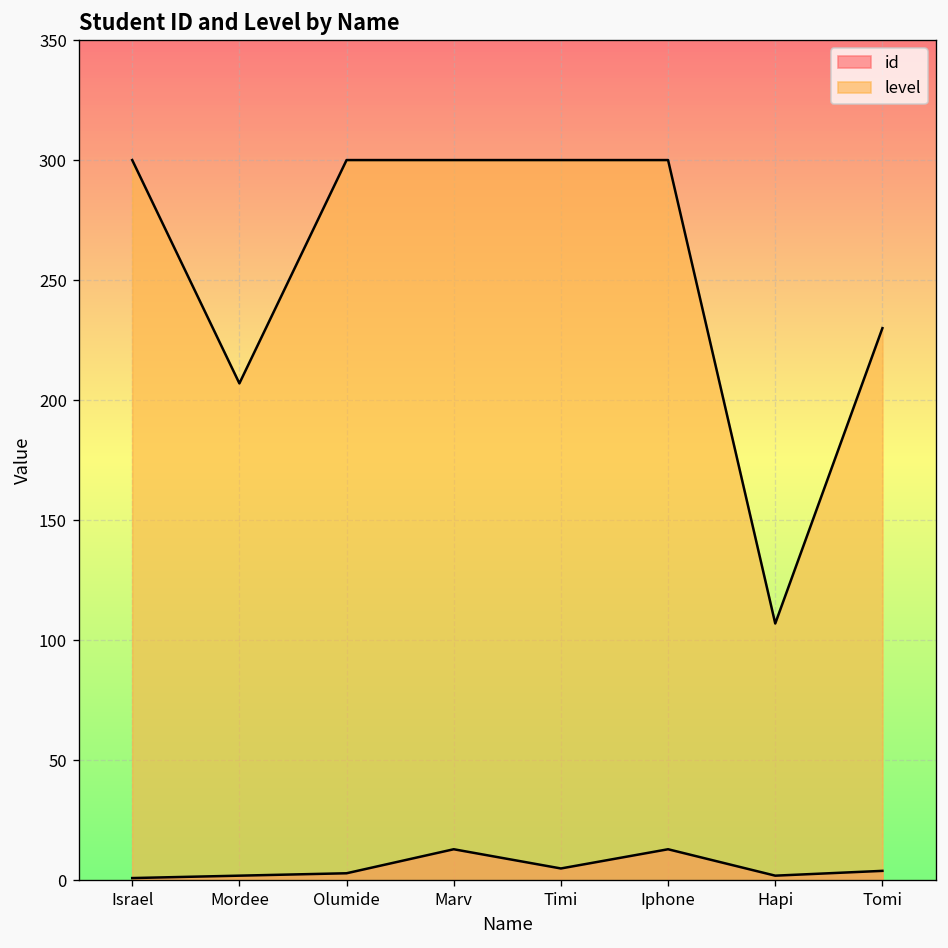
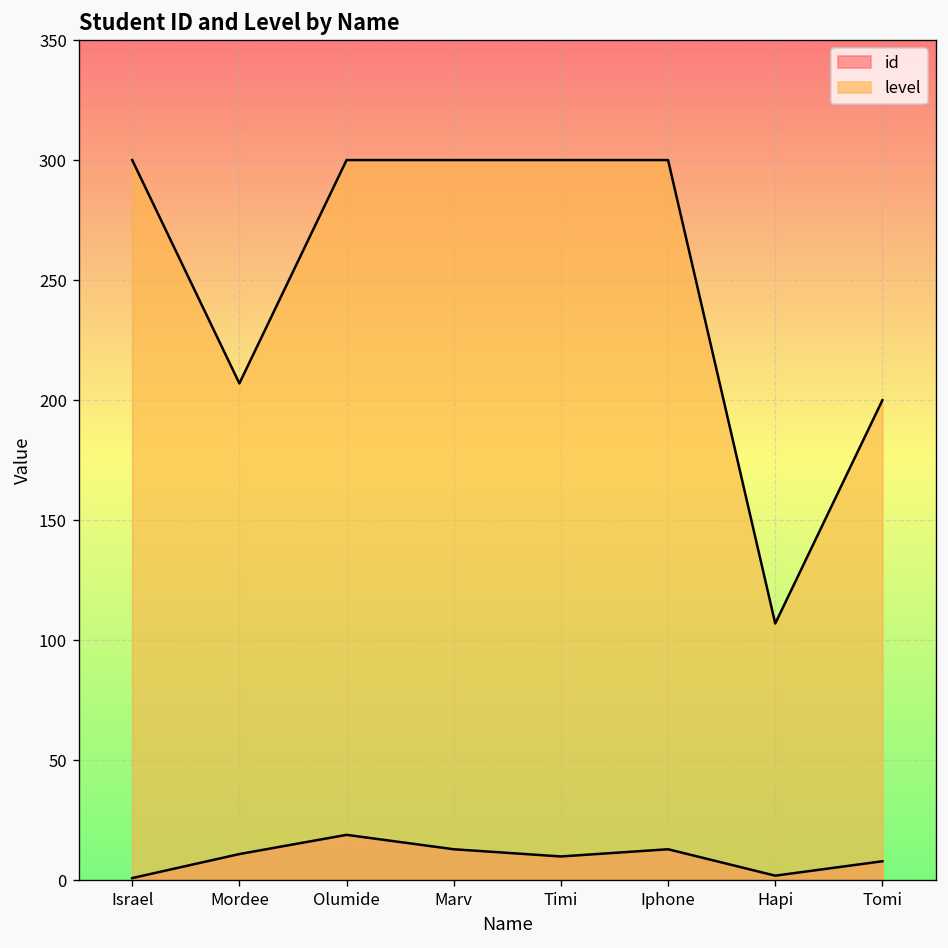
  {
    "id": {
      "Israel": 1,
-     "Mordee": 2,
-     "Olumide": 3,
+     "Mordee": 11,
+     "Olumide": 19,
      "Marv": 13,
-     "Timi": 5,
+     "Timi": 10,
      "Iphone": 13,
      "Hapi": 2,
-     "Tomi": 4
+     "Tomi": 8
    },
    "level": {
      "Israel": 300,
      "Mordee": 207,
      "Olumide": 300,
      "Marv": 300,
      "Timi": 300,
      "Iphone": 300,
      "Hapi": 107,
-     "Tomi": 230
+     "Tomi": 200
    }
  }
